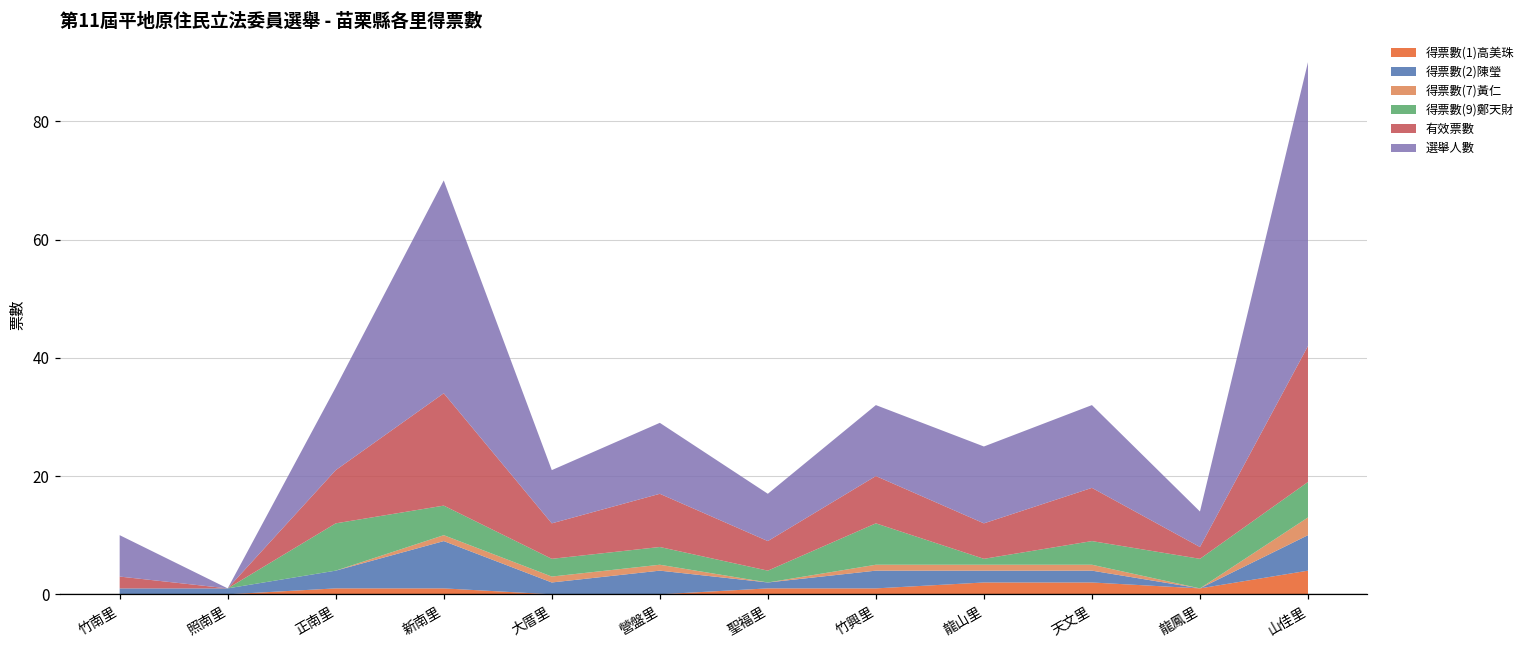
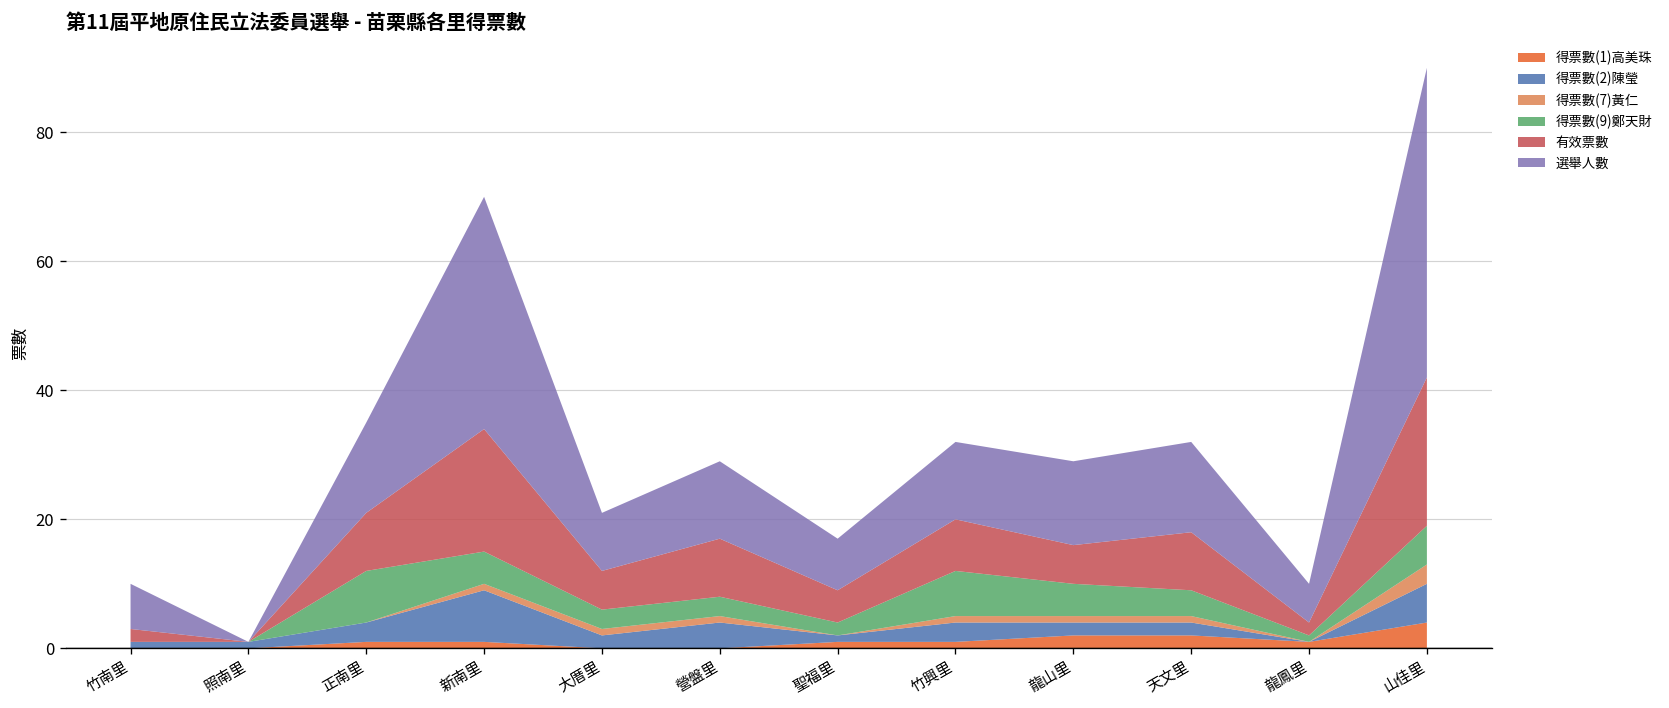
  {
    "得票數(9)鄭天財": {
      "正南里": 8,
      "新南里": 5,
      "大厝里": 3,
      "營盤里": 3,
      "聖福里": 2,
      "竹興里": 7,
-     "龍山里": 1,
+     "龍山里": 5,
      "天文里": 4,
-     "龍鳳里": 5,
+     "龍鳳里": 1,
      "山佳里": 6
    }
  }
